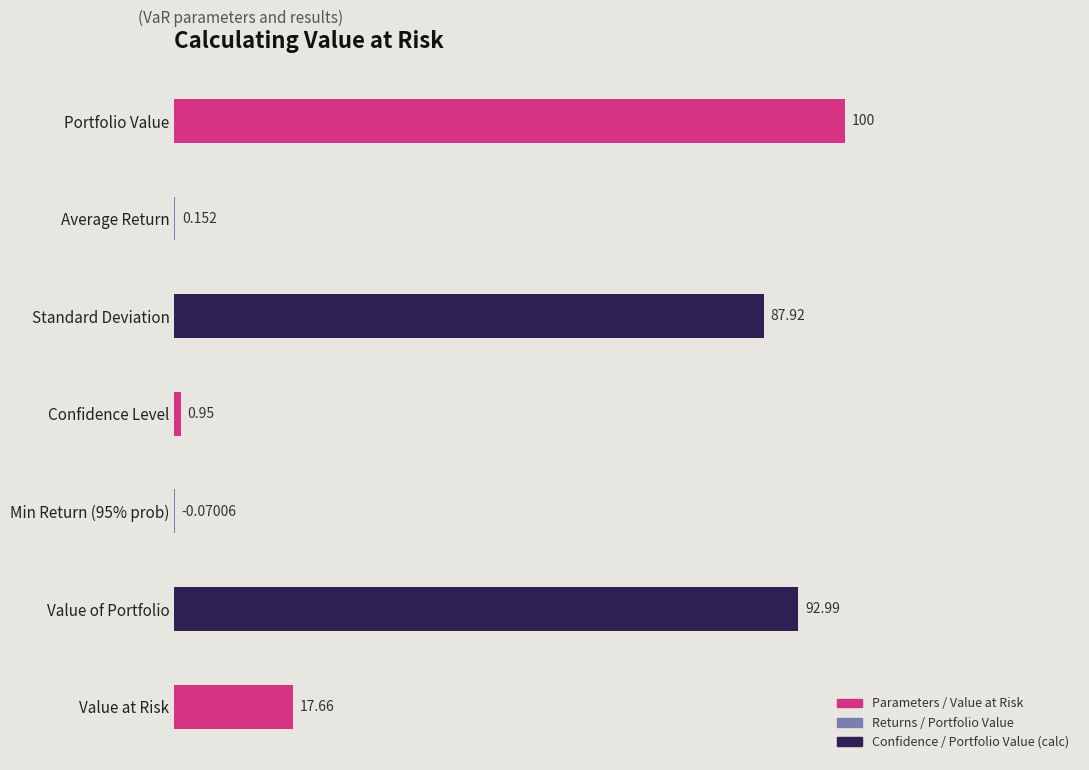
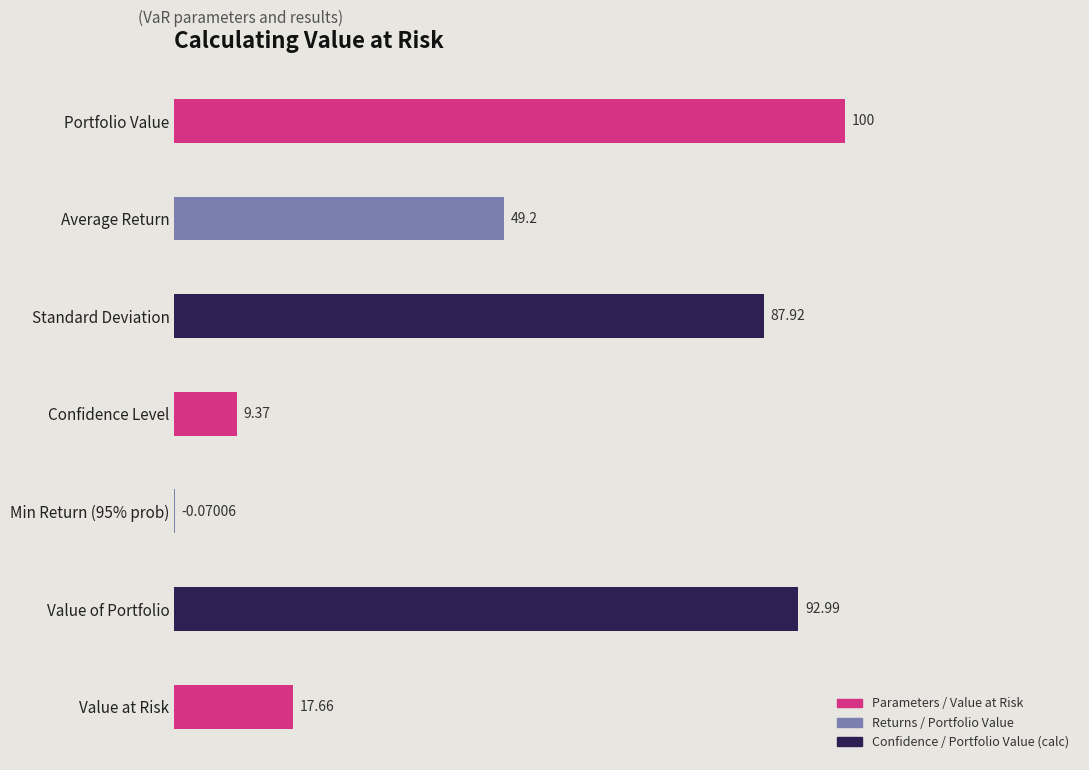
  {
    "Portfolio Value": 100,
-   "Average Return": 0.152,
+   "Average Return": 49.2,
    "Standard Deviation": 87.92,
-   "Confidence Level": 0.95,
+   "Confidence Level": 9.37,
    "Value of Portfolio": 92.99,
    "Value at Risk": 17.66
  }
